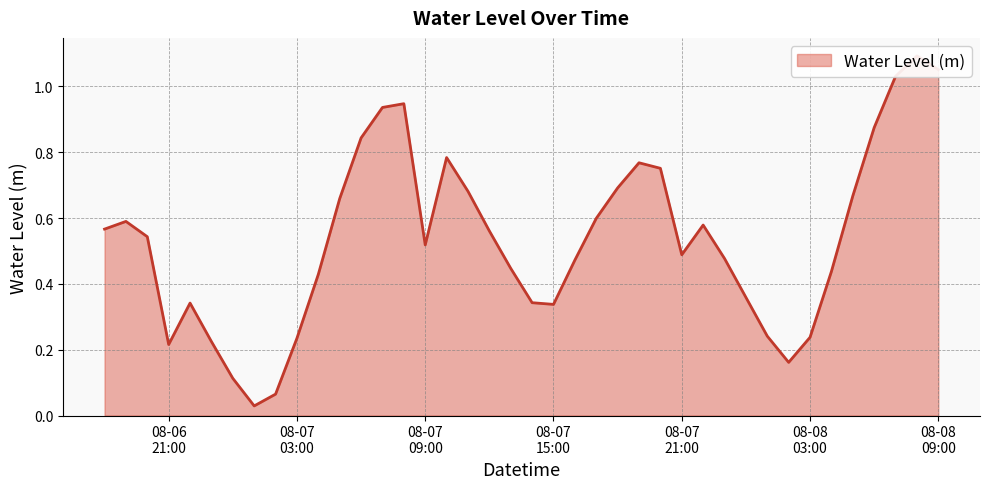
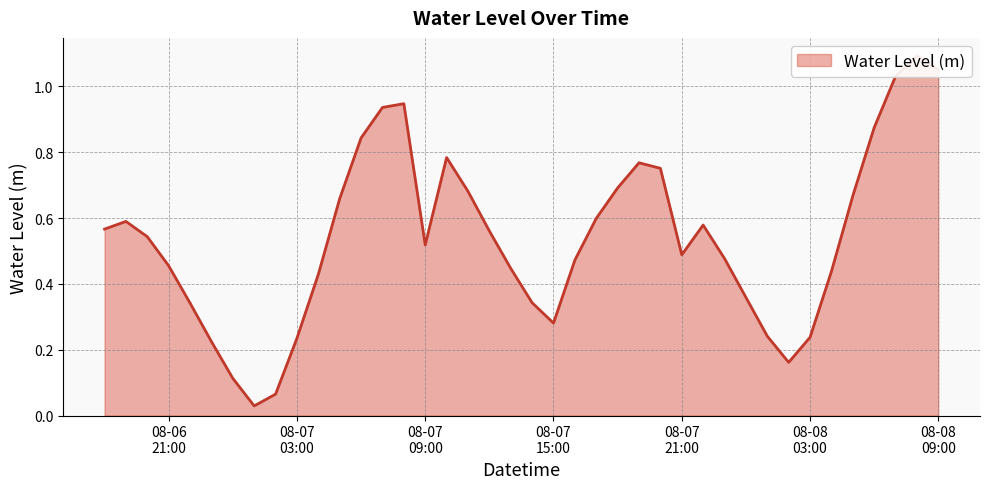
  {
-   "08-06 21:00": 0.22,
+   "08-06 21:00": 0.45,
    "08-07 03:00": 0.23,
    "08-07 09:00": 0.52,
-   "08-07 15:00": 0.34,
+   "08-07 15:00": 0.28,
    "08-07 21:00": 0.49,
    "08-08 03:00": 0.24
  }
